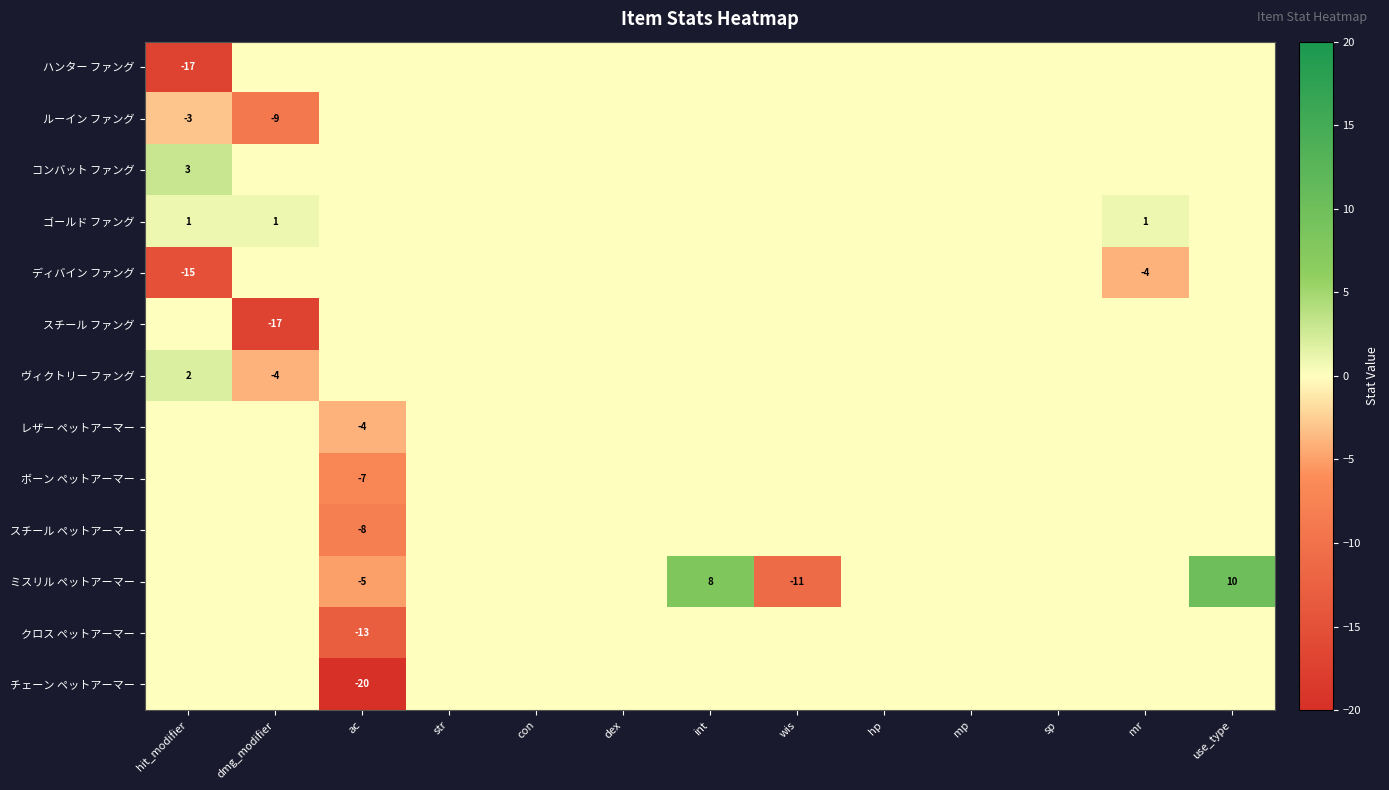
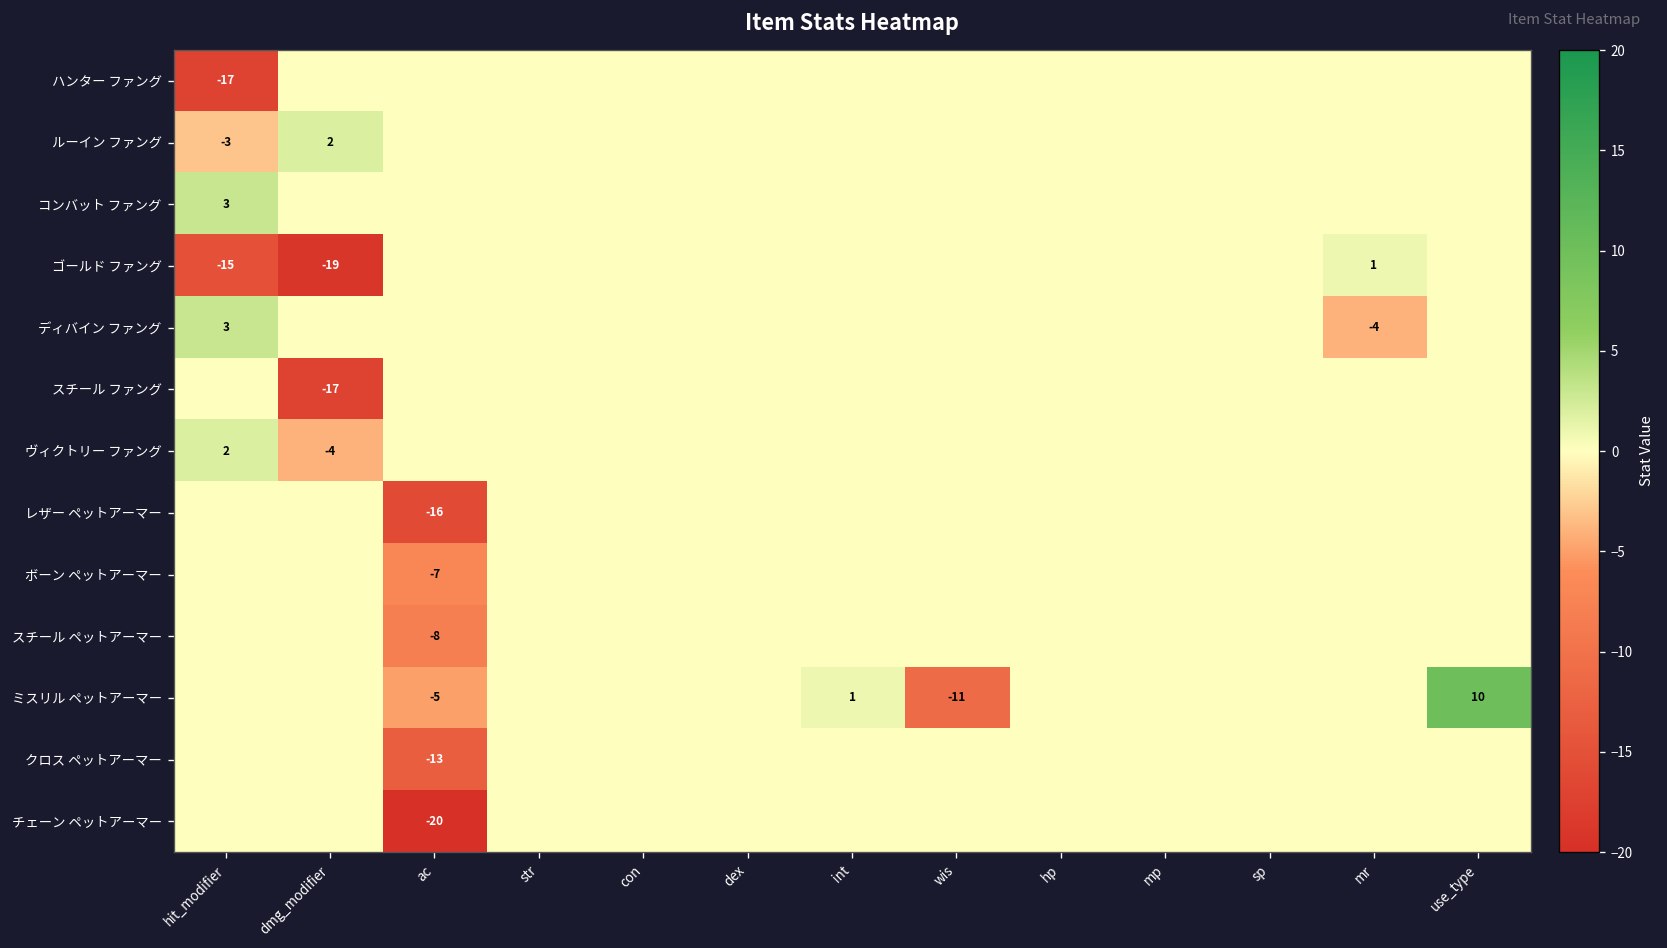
  {
    "ハンター ファング": {
      "hit_modifier": -17
    },
    "ルーイン ファング": {
      "hit_modifier": -3,
-     "dmg_modifier": -9
+     "dmg_modifier": 2
    },
    "コンバット ファング": {
      "hit_modifier": 3
    },
    "ゴールド ファング": {
-     "hit_modifier": 1,
-     "dmg_modifier": 1,
+     "hit_modifier": -15,
+     "dmg_modifier": -19,
      "mr": 1
    },
    "ディバイン ファング": {
-     "hit_modifier": -15,
+     "hit_modifier": 3,
      "mr": -4
    },
    "スチール ファング": {
      "dmg_modifier": -17
    },
    "ヴィクトリー ファング": {
      "hit_modifier": 2,
      "dmg_modifier": -4
    },
    "レザー ペットアーマー": {
-     "ac": -4
+     "ac": -16
    },
    "ボーン ペットアーマー": {
      "ac": -7
    },
    "スチール ペットアーマー": {
      "ac": -8
    },
    "ミスリル ペットアーマー": {
      "ac": -5,
-     "int": 8,
+     "int": 1,
      "wis": -11,
      "use_type": 10
    },
    "クロス ペットアーマー": {
      "ac": -13
    },
    "チェーン ペットアーマー": {
      "ac": -20
    }
  }
